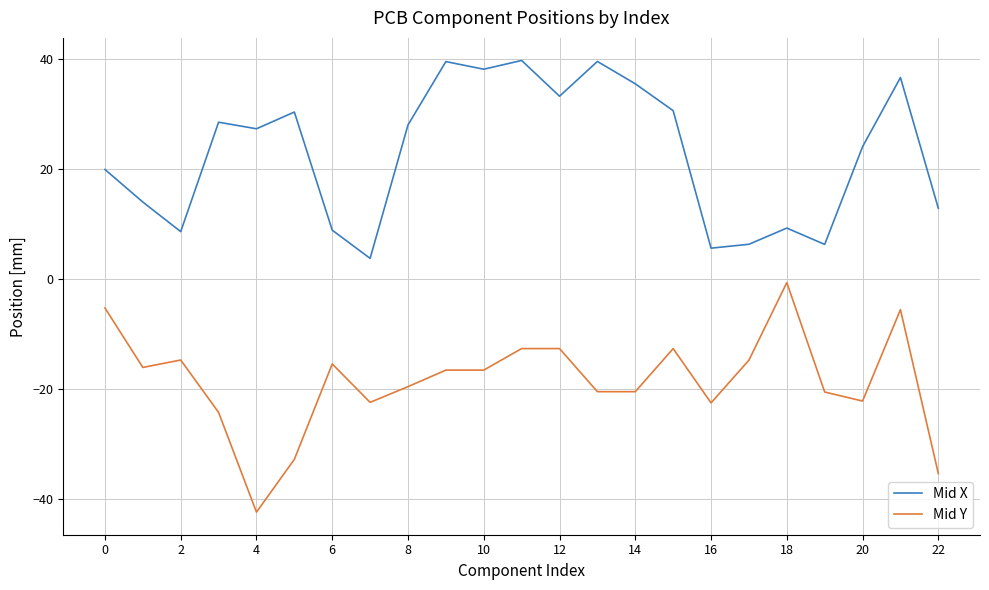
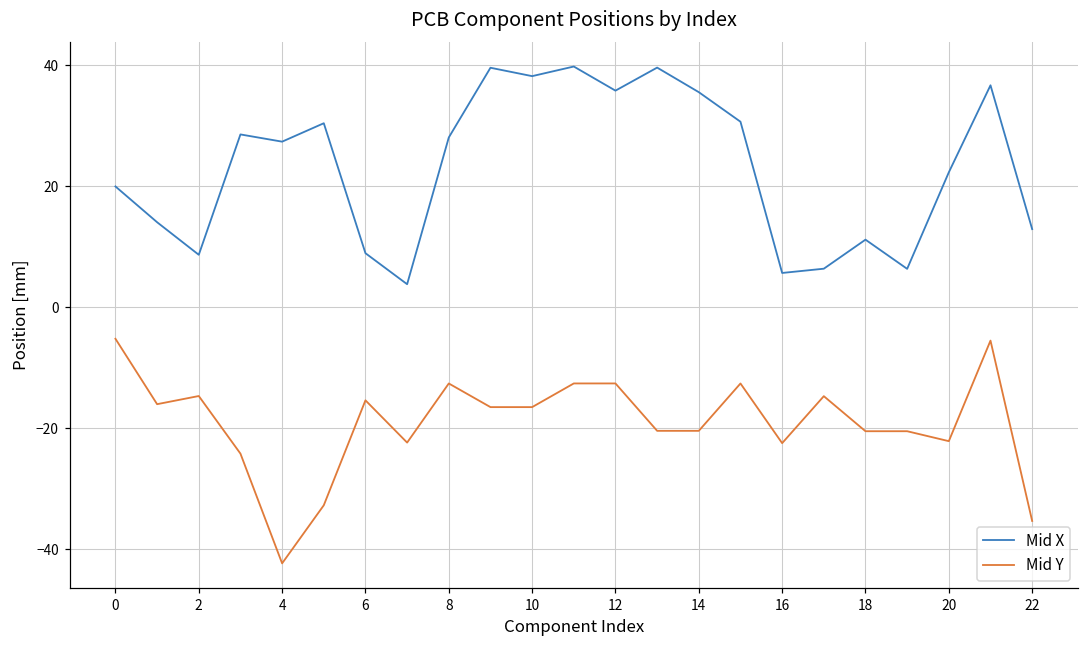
  {
    "Mid X": {
      "0": 20,
      "2": 9,
      "4": 27,
      "6": 9,
      "8": 28,
      "10": 38,
-     "12": 33,
+     "12": 36,
      "14": 36,
      "16": 6,
-     "18": 9,
-     "20": 24,
+     "18": 11,
+     "20": 22,
      "22": 13
    },
    "Mid Y": {
      "0": -5,
      "2": -15,
      "4": -42,
      "6": -15,
-     "8": -20,
+     "8": -13,
      "10": -17,
      "12": -13,
      "14": -20,
      "16": -22,
-     "18": -1,
+     "18": -20,
      "20": -22,
      "22": -35
    }
  }
